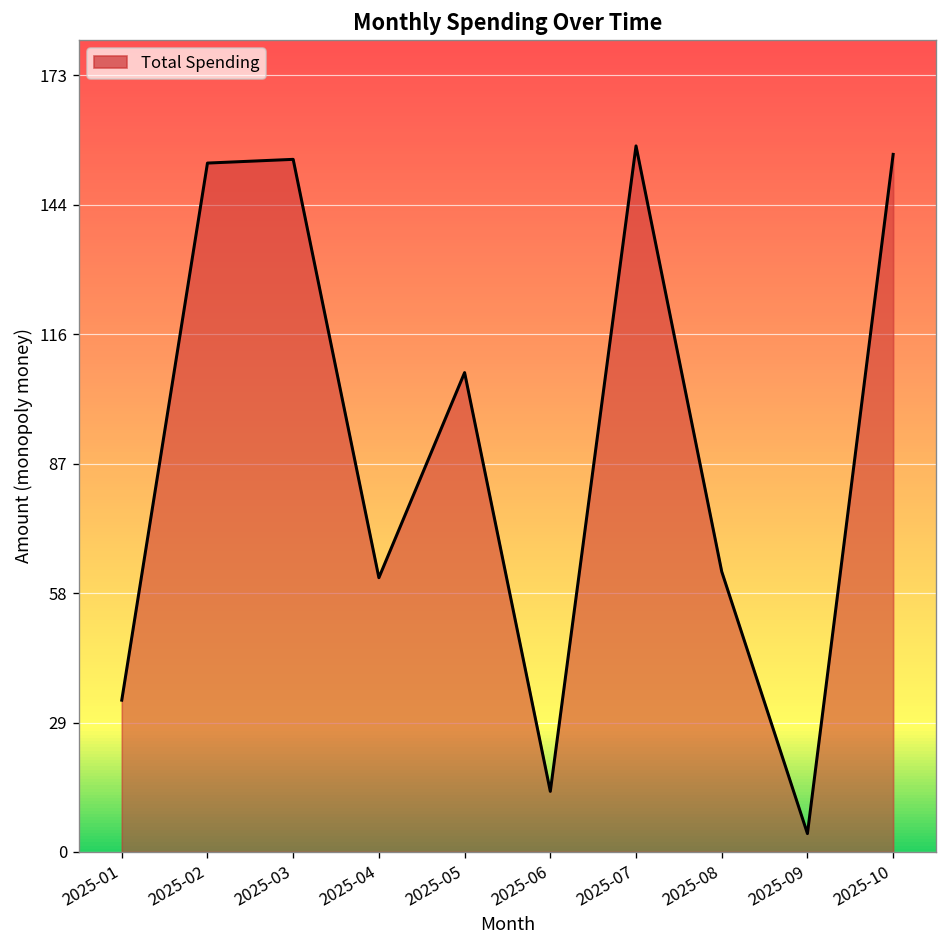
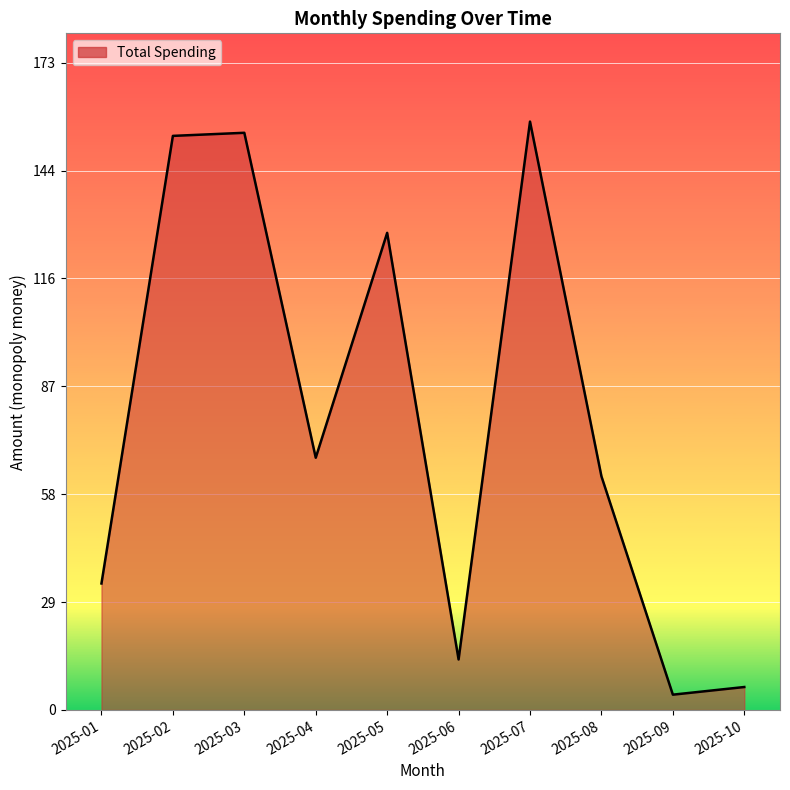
  {
    "2025-01": 34,
    "2025-02": 154,
    "2025-03": 155,
-   "2025-04": 61,
-   "2025-05": 107,
+   "2025-04": 68,
+   "2025-05": 128,
    "2025-06": 14,
    "2025-07": 158,
    "2025-08": 63,
    "2025-09": 4,
-   "2025-10": 156
+   "2025-10": 6
  }
